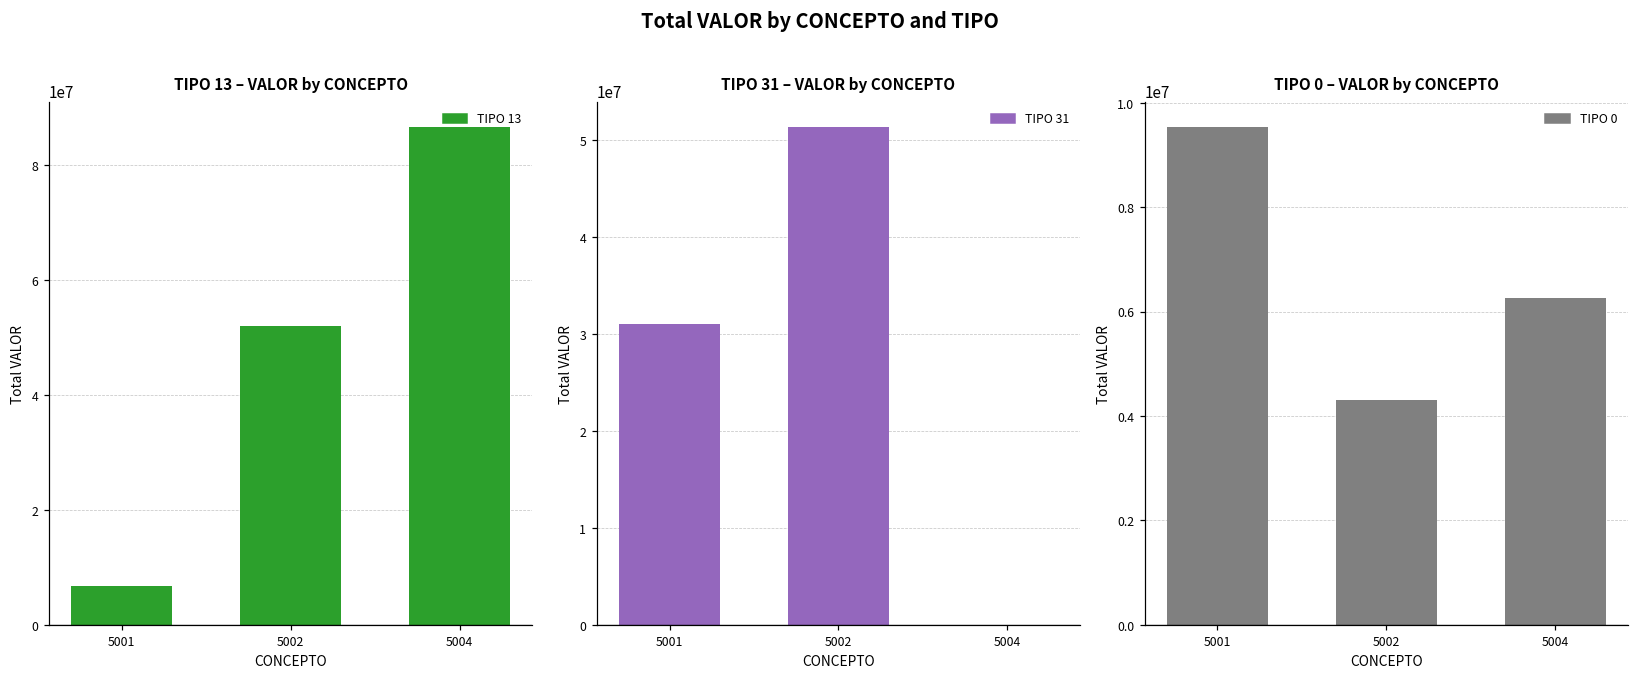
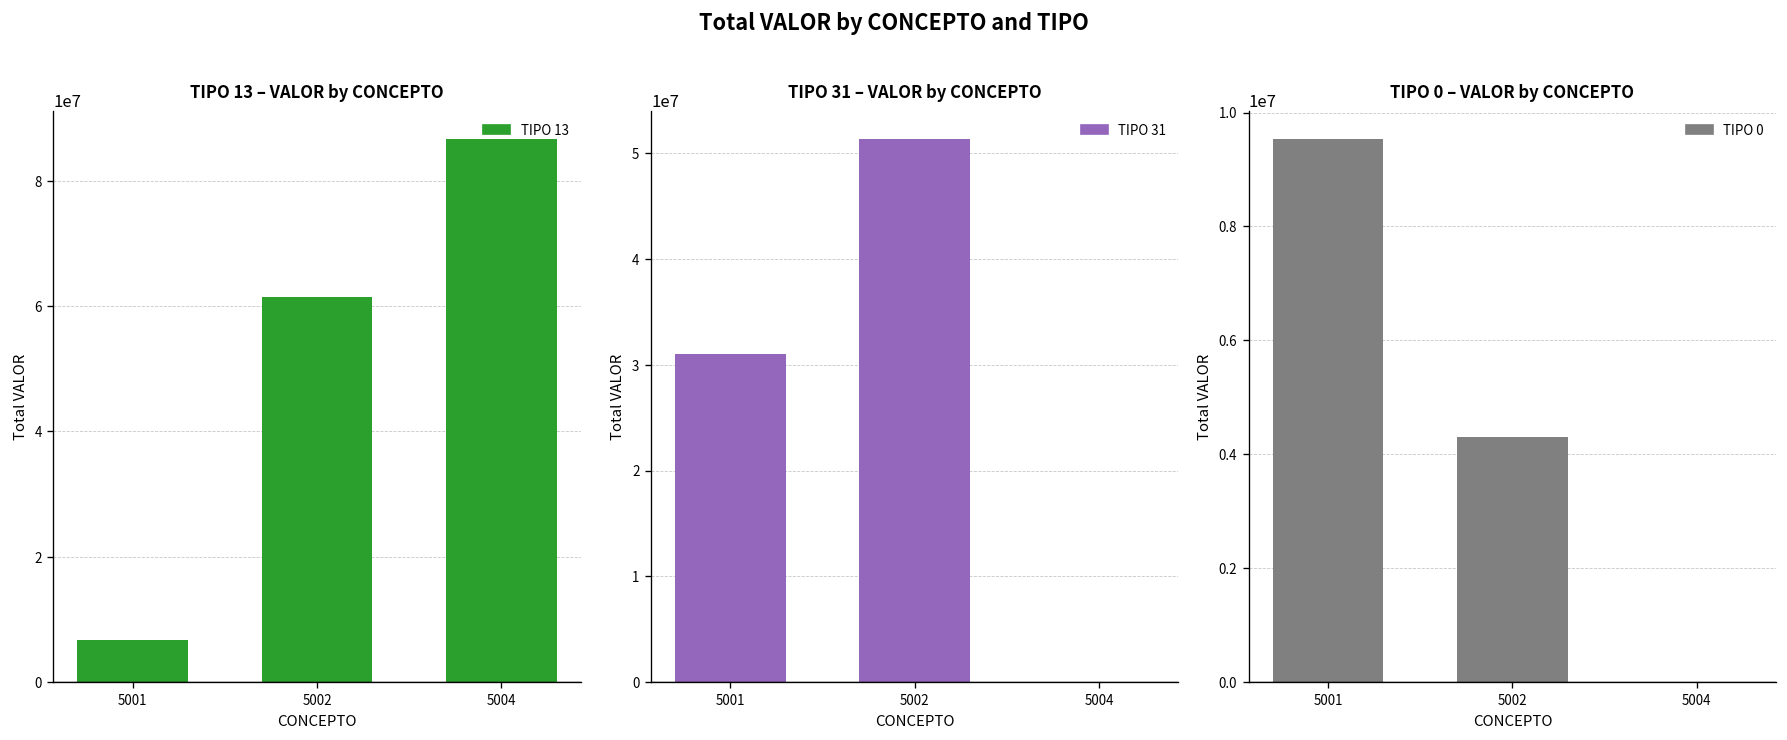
  {
    "TIPO 13 – VALOR by CONCEPTO": {
      "5001": 7000000,
-     "5002": 52000000,
+     "5002": 61000000,
      "5004": 87000000
    },
    "TIPO 31 – VALOR by CONCEPTO": {
      "5001": 31000000,
      "5002": 51000000,
      "5004": 0
    },
    "TIPO 0 – VALOR by CONCEPTO": {
      "5001": 9500000,
      "5002": 4300000,
-     "5004": 6300000
+     "5004": 0
    }
  }
